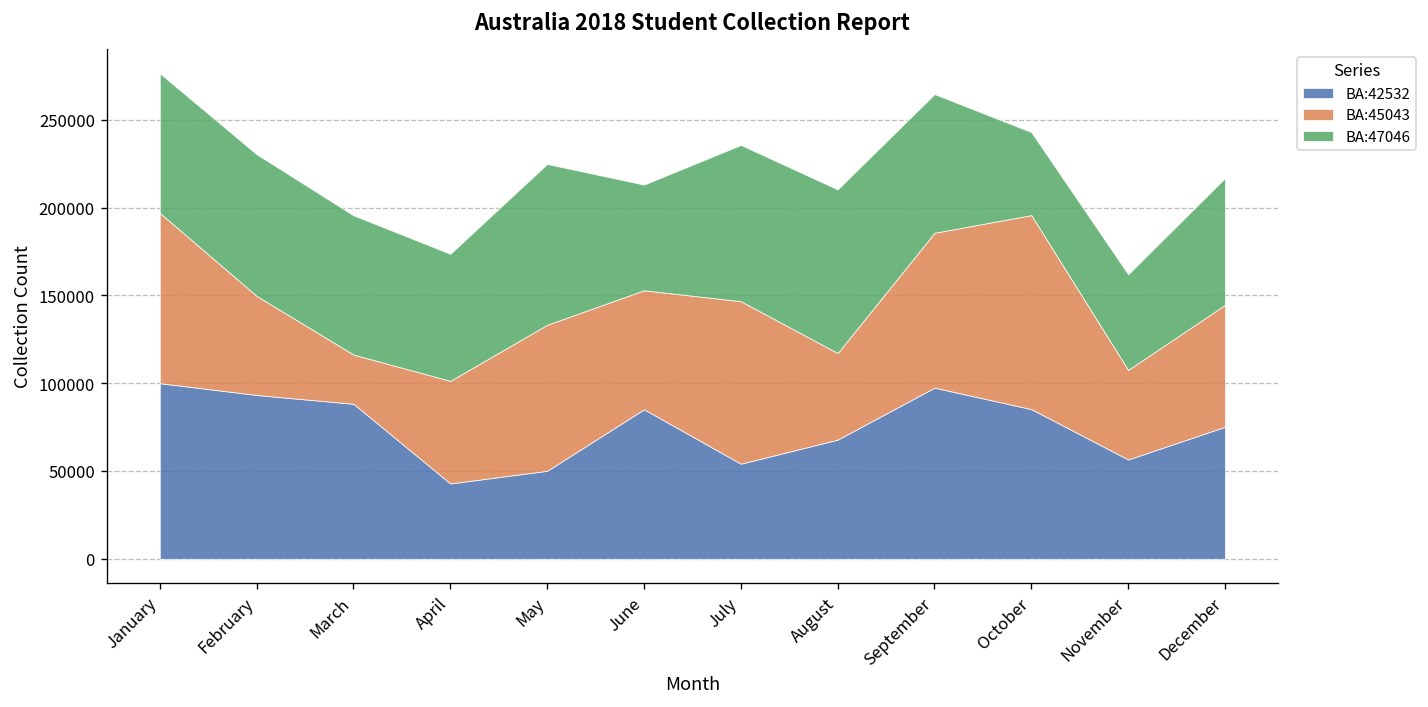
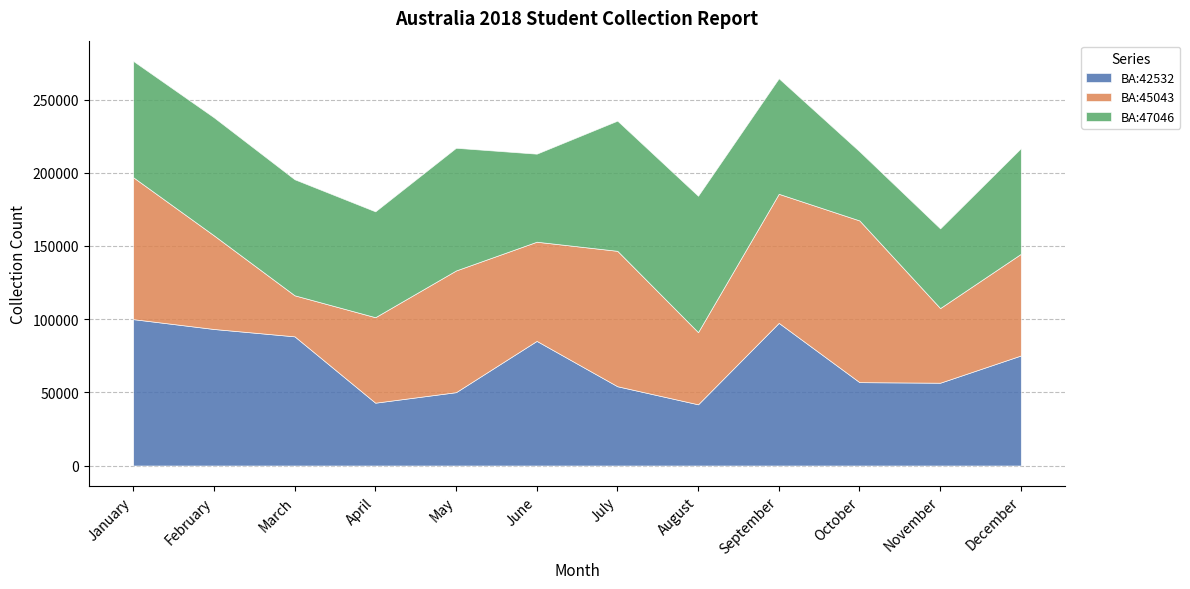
  {
    "BA:42532": {
      "January": 100000,
      "February": 93000,
      "March": 88000,
      "April": 43000,
      "May": 50000,
      "June": 85000,
      "July": 54000,
-     "August": 68000,
+     "August": 42000,
      "September": 97000,
-     "October": 85000,
+     "October": 57000,
      "November": 57000,
      "December": 75000
    },
    "BA:45043": {
      "January": 97000,
-     "February": 56000,
+     "February": 64000,
      "March": 28000,
      "April": 58000,
      "May": 83000,
      "June": 68000,
      "July": 93000,
      "August": 49000,
      "September": 88000,
      "October": 110000,
      "November": 51000,
      "December": 69000
    },
    "BA:47046": {
      "January": 79000,
      "February": 81000,
      "March": 79000,
      "April": 72000,
-     "May": 92000,
+     "May": 84000,
      "June": 60000,
      "July": 89000,
      "August": 93000,
      "September": 79000,
      "October": 47000,
      "November": 54000,
      "December": 72000
    }
  }
